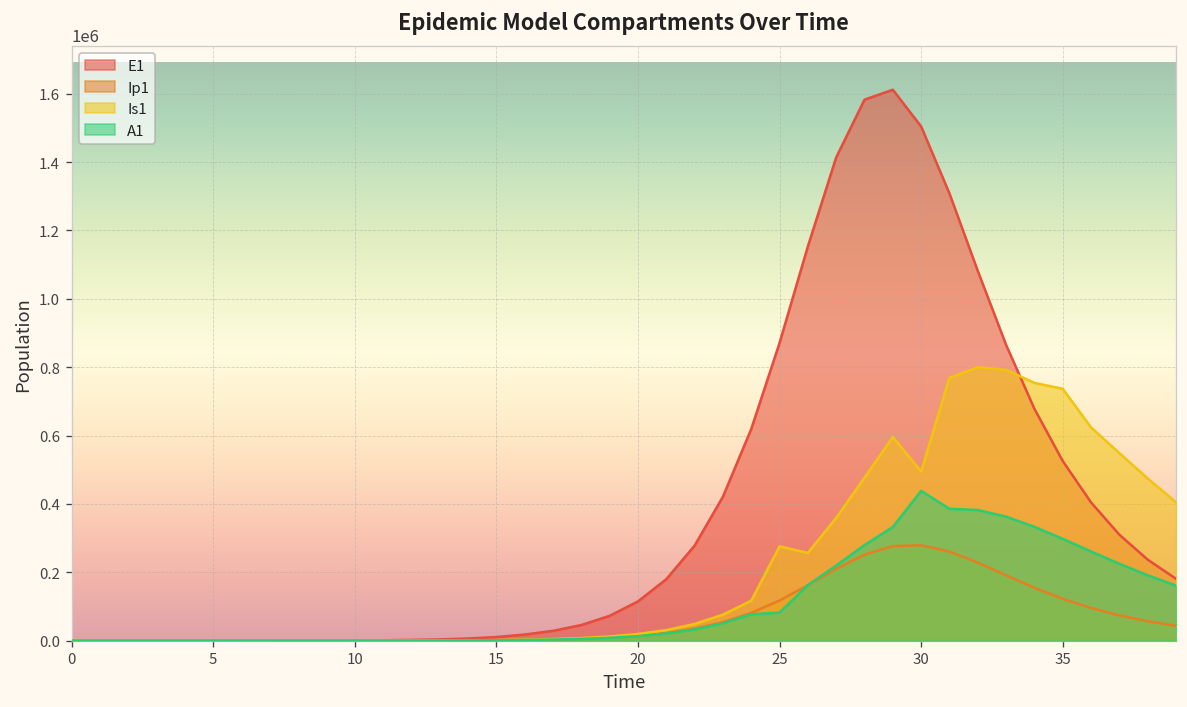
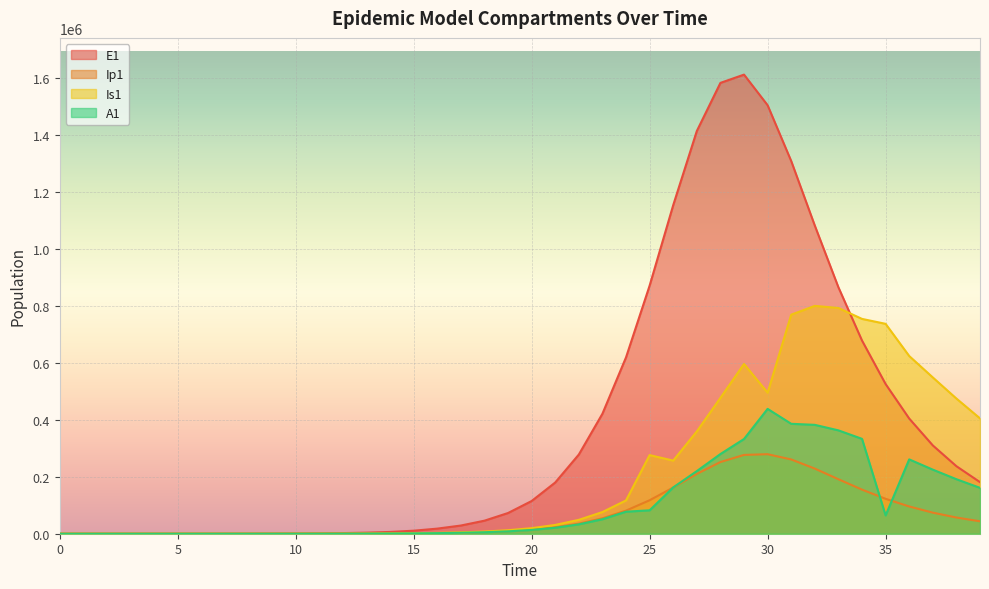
  {
    "Is1": {
      "25": 280000,
      "30": 490000,
      "35": 740000
    },
    "A1": {
      "25": 80000,
      "30": 440000,
-     "35": 300000
+     "35": 60000
    }
  }
